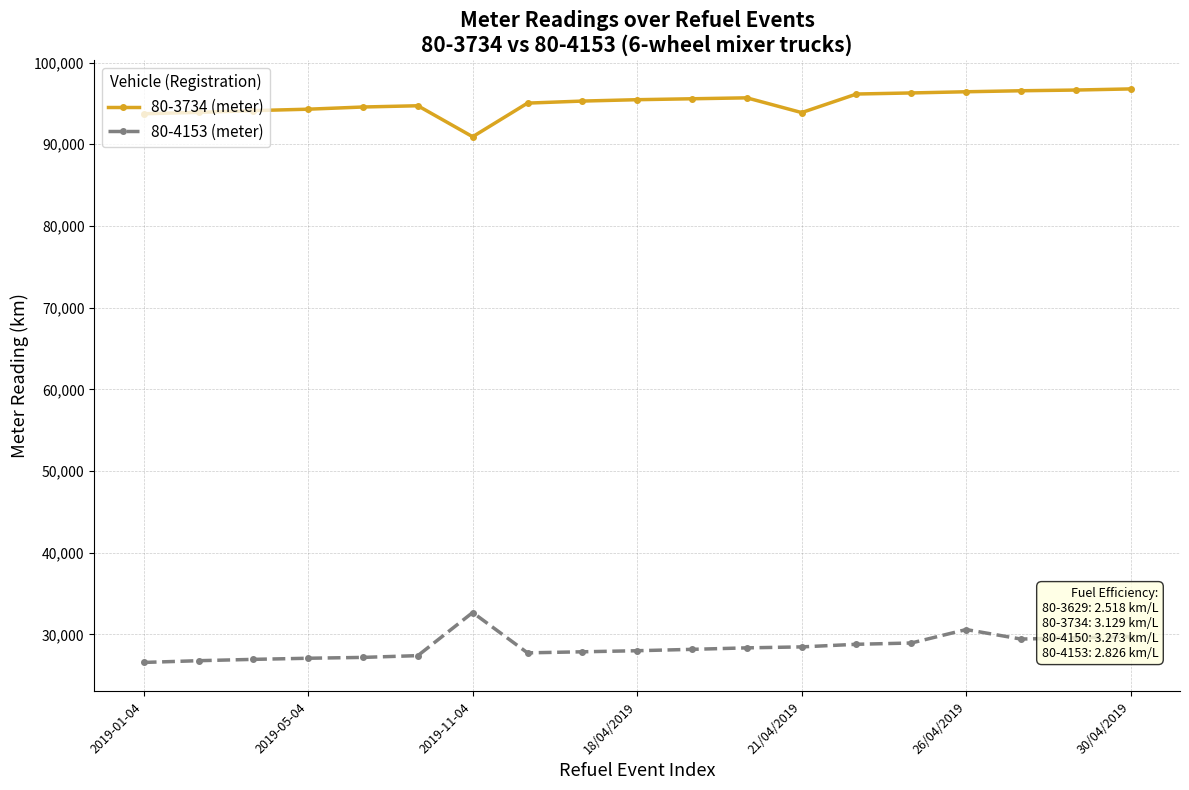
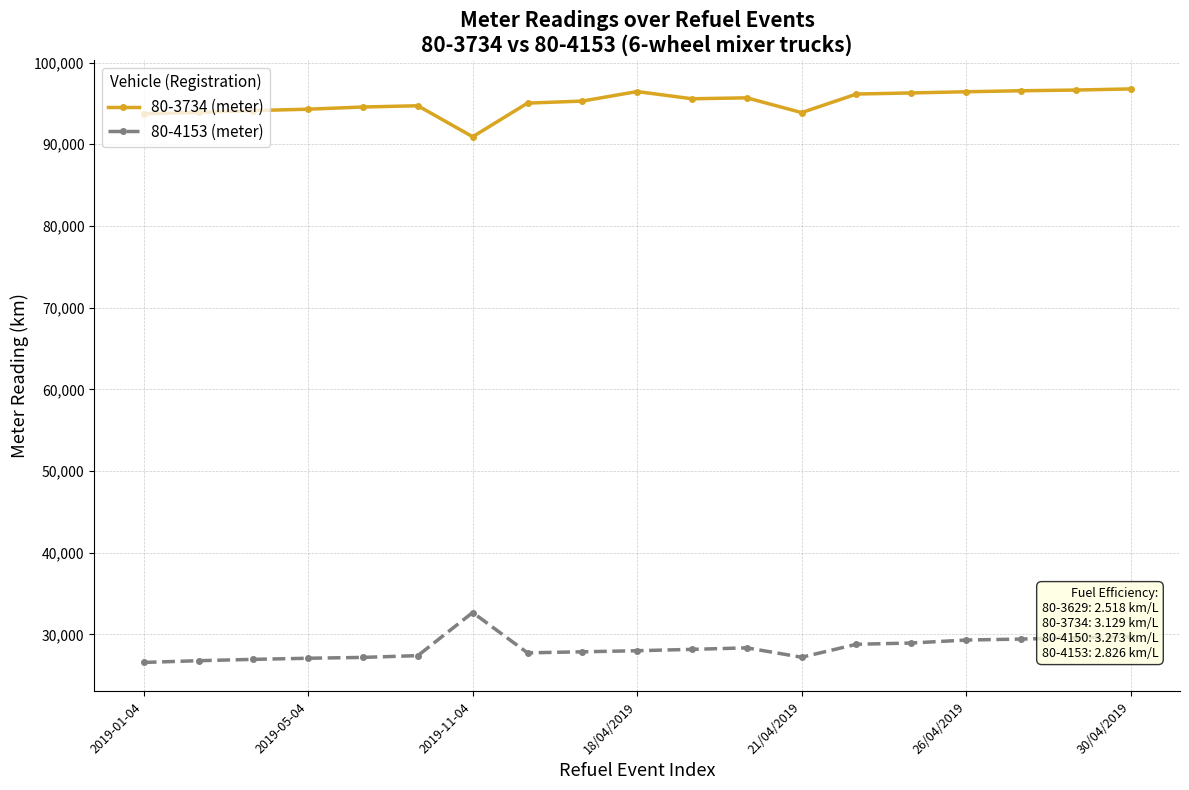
  {
    "80-3734 (meter)": {
      "2019-05-04": "94,000",
      "2019-11-04": "91,000",
-     "18/04/2019": "95,000",
+     "18/04/2019": "96,000",
      "21/04/2019": "94,000",
      "26/04/2019": "96,000",
      "30/04/2019": "97,000"
    },
    "80-4153 (meter)": {
      "2019-01-04": "27,000",
      "2019-05-04": "27,000",
      "2019-11-04": "33,000",
      "18/04/2019": "28,000",
-     "21/04/2019": "28,000",
-     "26/04/2019": "31,000"
+     "21/04/2019": "27,000",
+     "26/04/2019": "29,000"
    }
  }
